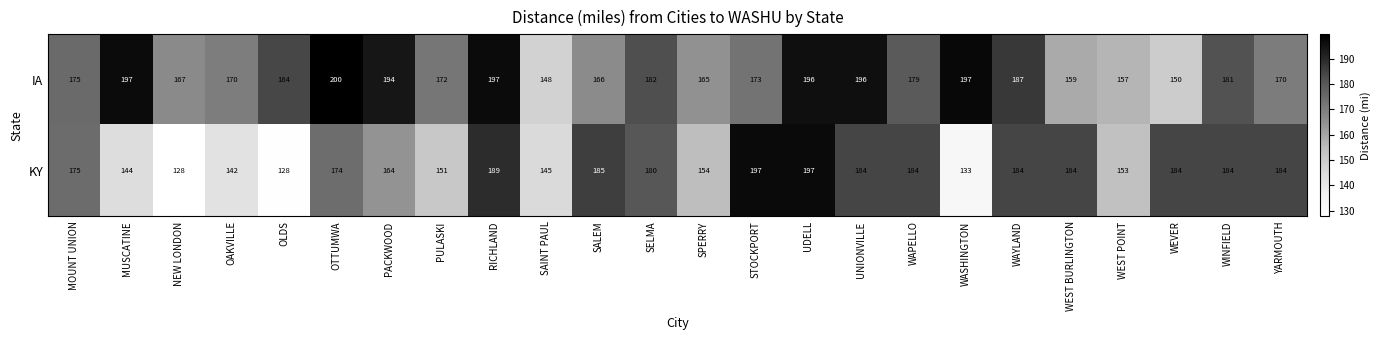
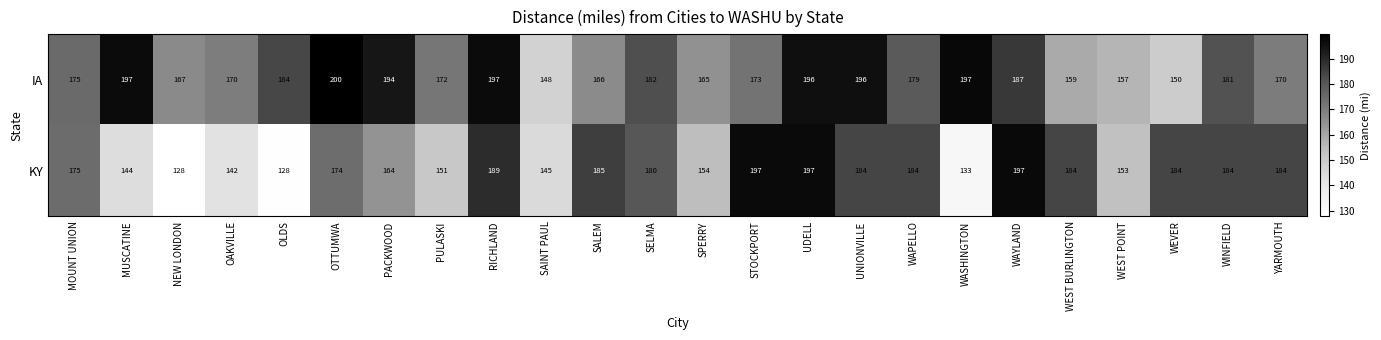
  {
    "IA": {
      "MOUNT UNION": 175,
      "MUSCATINE": 197,
      "NEW LONDON": 167,
      "OAKVILLE": 170,
      "OLDS": 184,
      "OTTUMWA": 200,
      "PACKWOOD": 194,
      "PULASKI": 172,
      "RICHLAND": 197,
      "SAINT PAUL": 148,
      "SALEM": 166,
      "SELMA": 182,
      "SPERRY": 165,
      "STOCKPORT": 173,
      "UDELL": 196,
      "UNIONVILLE": 196,
      "WAPELLO": 179,
      "WASHINGTON": 197,
      "WAYLAND": 187,
      "WEST BURLINGTON": 159,
      "WEST POINT": 157,
      "WEVER": 150,
      "WINFIELD": 181,
      "YARMOUTH": 170
    },
    "KY": {
      "MOUNT UNION": 175,
      "MUSCATINE": 144,
      "NEW LONDON": 128,
      "OAKVILLE": 142,
      "OLDS": 128,
      "OTTUMWA": 174,
      "PACKWOOD": 164,
      "PULASKI": 151,
      "RICHLAND": 189,
      "SAINT PAUL": 145,
      "SALEM": 185,
      "SELMA": 180,
      "SPERRY": 154,
      "STOCKPORT": 197,
      "UDELL": 197,
      "UNIONVILLE": 184,
      "WAPELLO": 184,
      "WASHINGTON": 133,
-     "WAYLAND": 184,
+     "WAYLAND": 197,
      "WEST BURLINGTON": 184,
      "WEST POINT": 153,
      "WEVER": 184,
      "WINFIELD": 184,
      "YARMOUTH": 184
    }
  }
